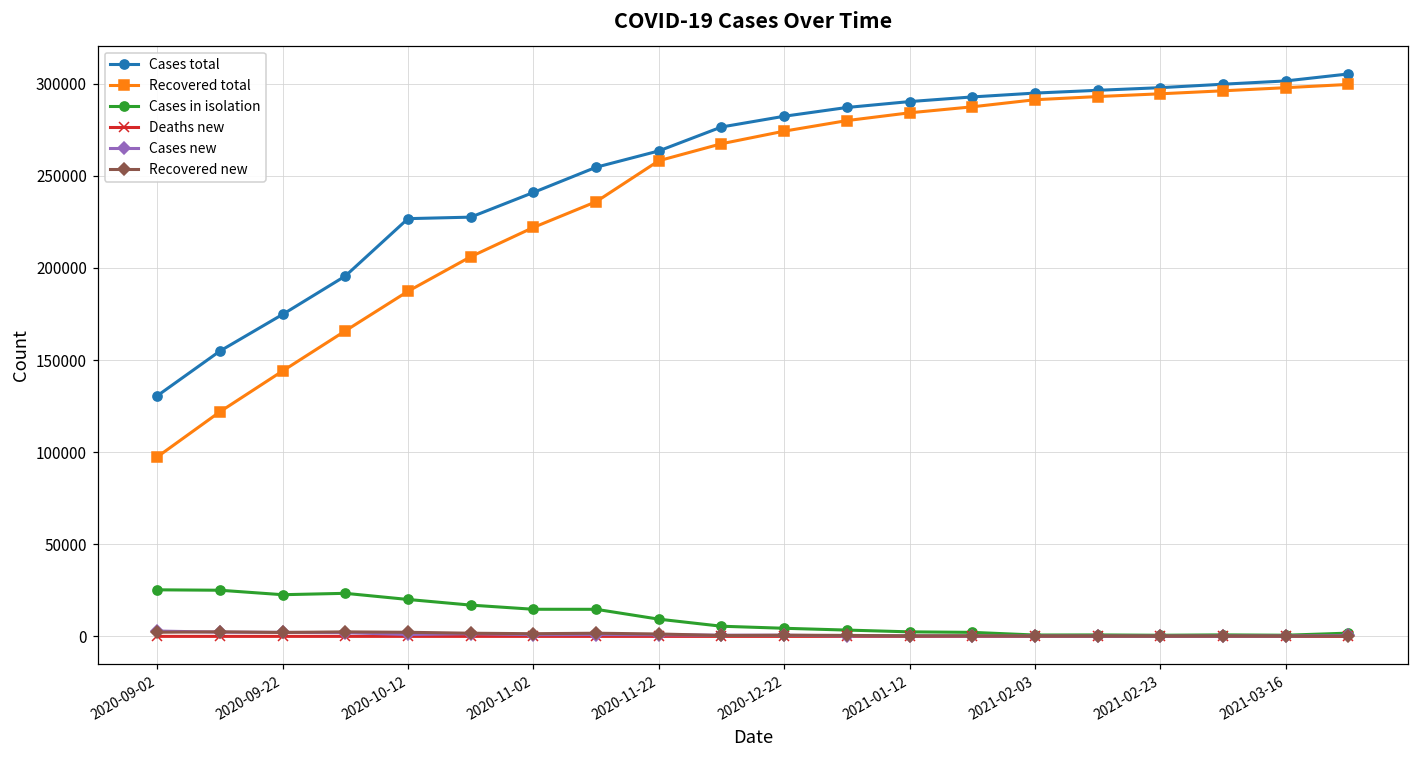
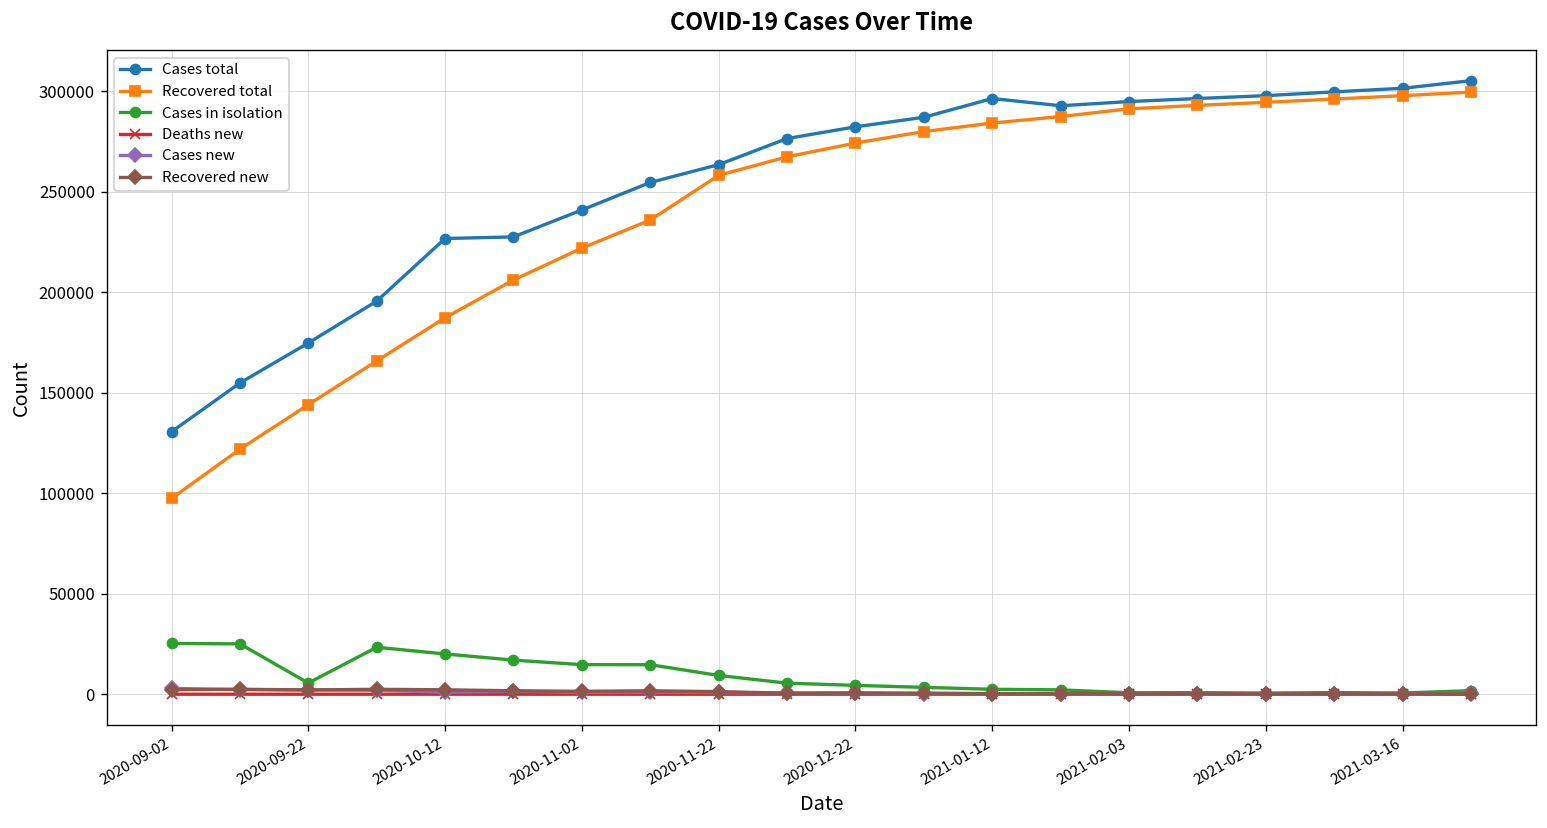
  {
    "Cases total": {
      "2020-09-02": 131000,
      "2020-09-22": 175000,
      "2020-10-12": 227000,
      "2020-11-02": 241000,
      "2020-11-22": 264000,
      "2020-12-22": 282000,
-     "2021-01-12": 290000,
+     "2021-01-12": 296000,
      "2021-02-03": 295000,
      "2021-02-23": 298000,
      "2021-03-16": 302000
    },
    "Recovered total": {
      "2020-09-02": 97000,
      "2020-09-22": 144000,
      "2020-10-12": 187000,
      "2020-11-02": 222000,
      "2020-11-22": 258000,
      "2020-12-22": 274000,
      "2021-01-12": 284000,
      "2021-02-03": 291000,
      "2021-02-23": 295000,
      "2021-03-16": 298000
    },
    "Cases in isolation": {
      "2020-09-02": 25000,
-     "2020-09-22": 23000,
+     "2020-09-22": 6000,
      "2020-10-12": 20000,
      "2020-11-02": 15000,
      "2020-11-22": 9000,
      "2020-12-22": 4000,
      "2021-01-12": 2000
    },
    "Deaths new": {
      "2020-09-02": 0,
      "2020-09-22": 0
    }
  }
